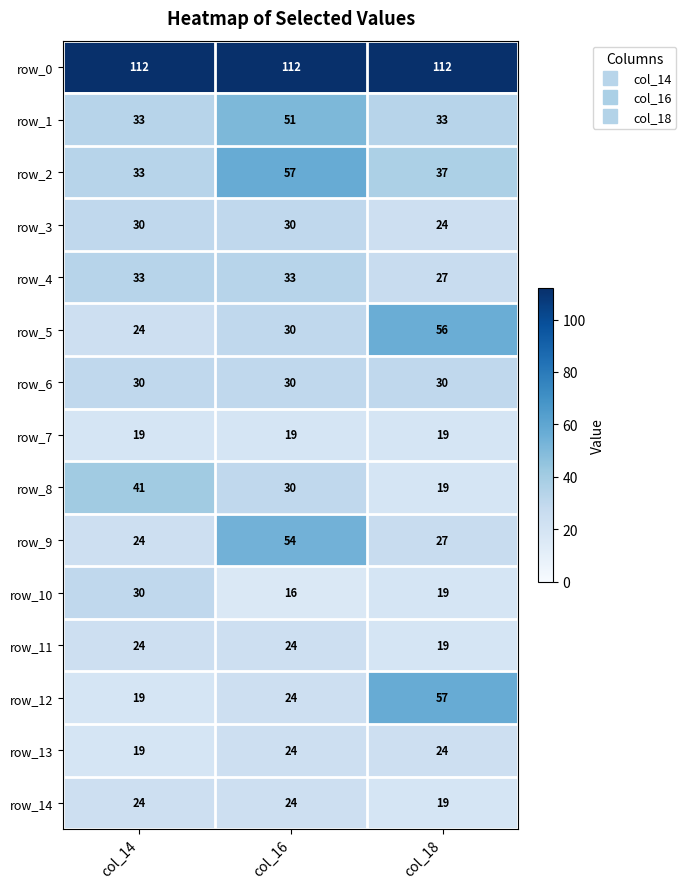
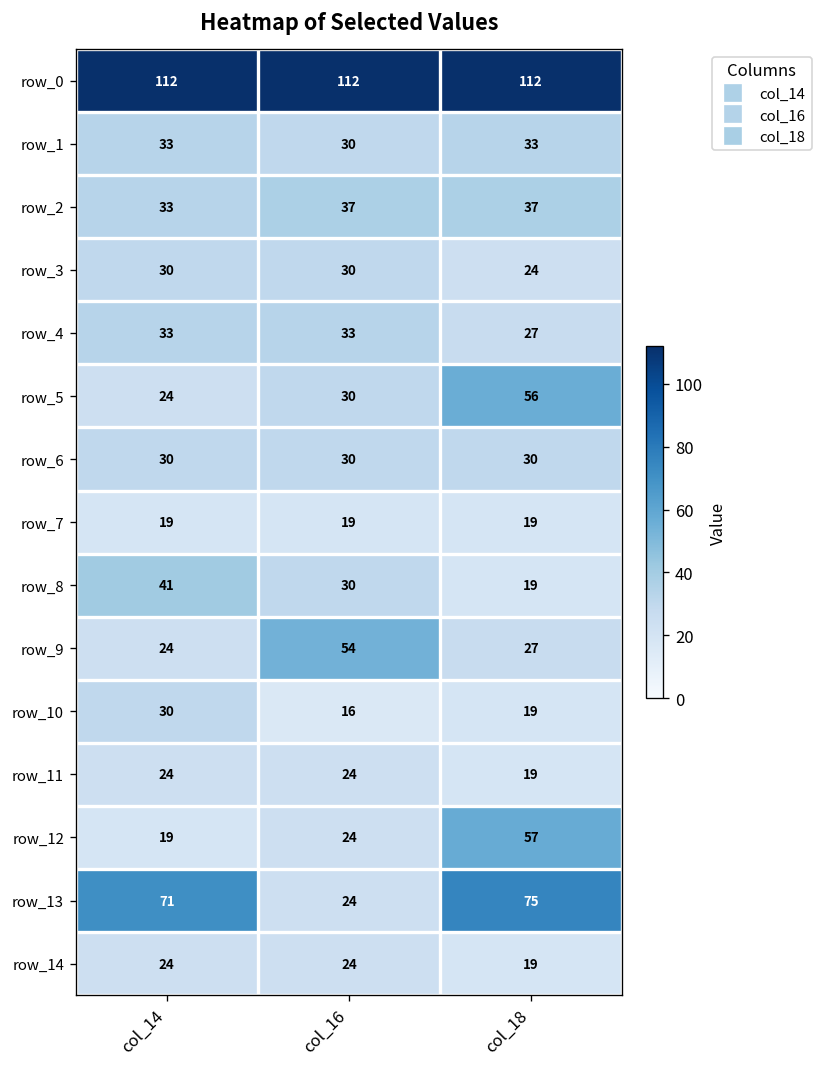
  {
    "row_0": {
      "col_14": 112,
      "col_16": 112,
      "col_18": 112
    },
    "row_1": {
      "col_14": 33,
-     "col_16": 51,
+     "col_16": 30,
      "col_18": 33
    },
    "row_2": {
      "col_14": 33,
-     "col_16": 57,
+     "col_16": 37,
      "col_18": 37
    },
    "row_3": {
      "col_14": 30,
      "col_16": 30,
      "col_18": 24
    },
    "row_4": {
      "col_14": 33,
      "col_16": 33,
      "col_18": 27
    },
    "row_5": {
      "col_14": 24,
      "col_16": 30,
      "col_18": 56
    },
    "row_6": {
      "col_14": 30,
      "col_16": 30,
      "col_18": 30
    },
    "row_7": {
      "col_14": 19,
      "col_16": 19,
      "col_18": 19
    },
    "row_8": {
      "col_14": 41,
      "col_16": 30,
      "col_18": 19
    },
    "row_9": {
      "col_14": 24,
      "col_16": 54,
      "col_18": 27
    },
    "row_10": {
      "col_14": 30,
      "col_16": 16,
      "col_18": 19
    },
    "row_11": {
      "col_14": 24,
      "col_16": 24,
      "col_18": 19
    },
    "row_12": {
      "col_14": 19,
      "col_16": 24,
      "col_18": 57
    },
    "row_13": {
-     "col_14": 19,
+     "col_14": 71,
      "col_16": 24,
-     "col_18": 24
+     "col_18": 75
    },
    "row_14": {
      "col_14": 24,
      "col_16": 24,
      "col_18": 19
    }
  }
